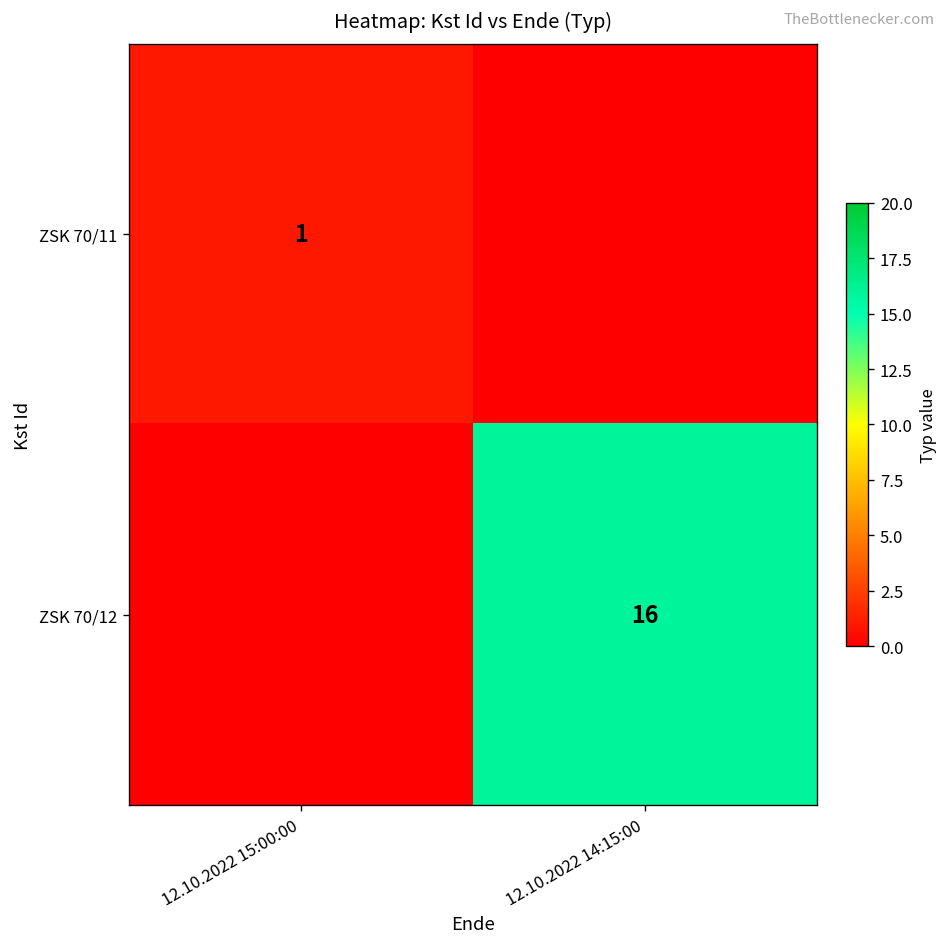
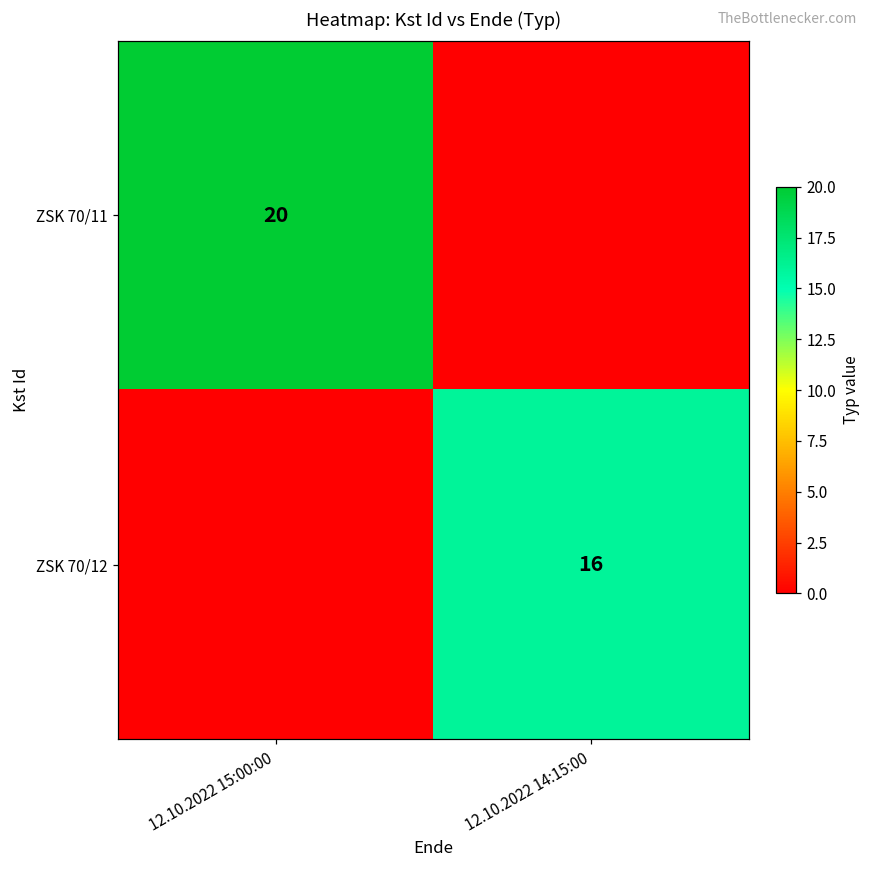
  {
    "ZSK 70/11": {
-     "12.10.2022 15:00:00": 1
+     "12.10.2022 15:00:00": 20
    },
    "ZSK 70/12": {
      "12.10.2022 14:15:00": 16
    }
  }
